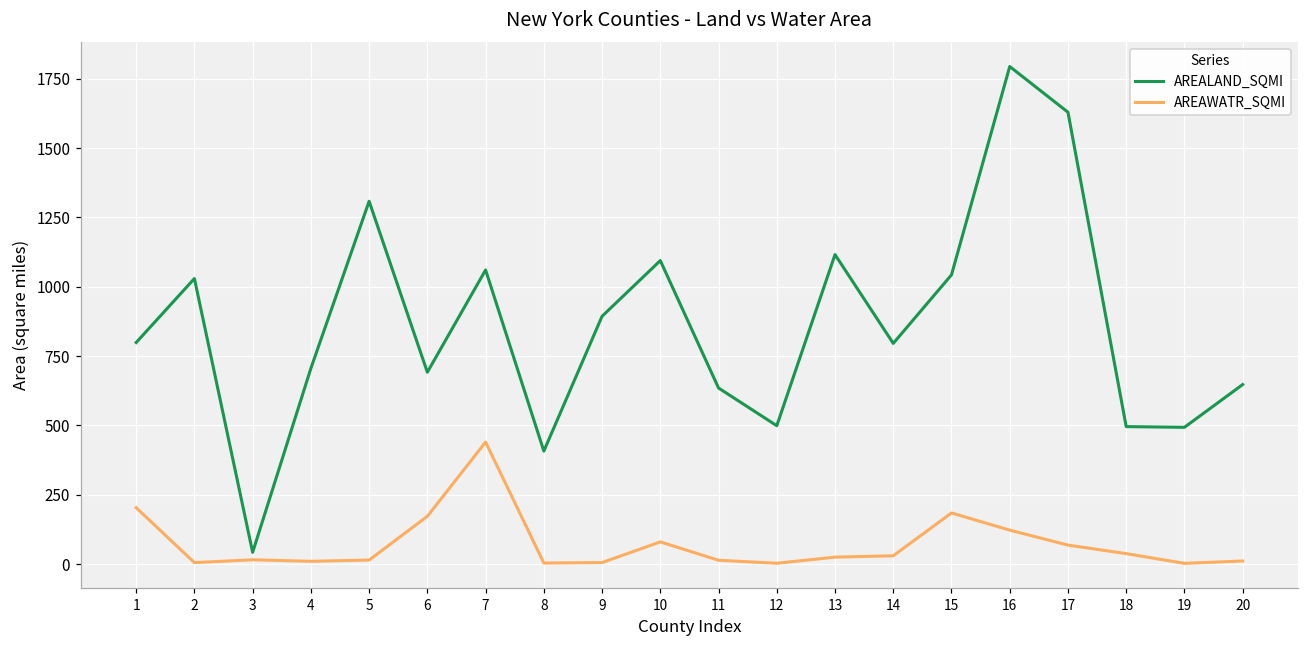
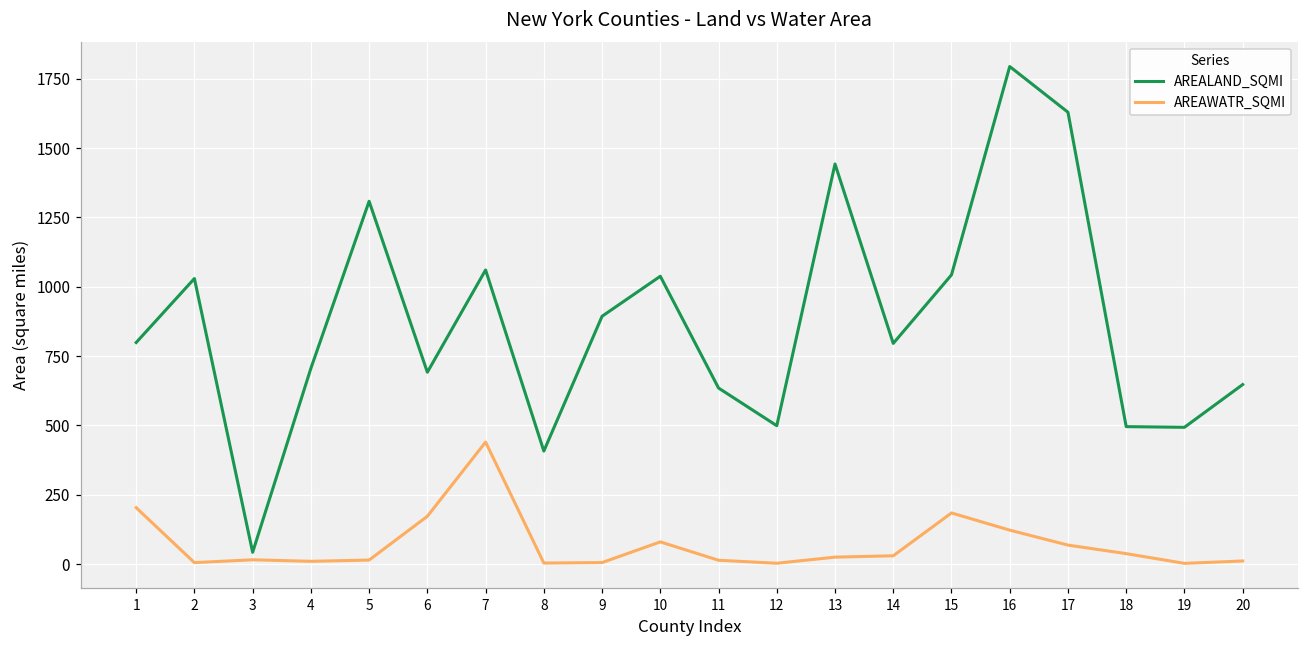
  {
    "AREALAND_SQMI": {
      "1": 800,
      "2": 1030,
      "3": 40,
      "4": 710,
      "5": 1310,
      "6": 690,
      "7": 1060,
      "8": 410,
      "9": 890,
-     "10": 1090,
+     "10": 1040,
      "11": 630,
      "12": 500,
-     "13": 1120,
+     "13": 1440,
      "14": 800,
      "15": 1040,
      "16": 1790,
      "17": 1630,
      "18": 500,
      "19": 490,
      "20": 650
    },
    "AREAWATR_SQMI": {
      "1": 200,
      "2": 10,
      "3": 20,
      "4": 10,
      "5": 10,
      "6": 170,
      "7": 440,
      "8": 0,
      "9": 10,
      "10": 80,
      "11": 10,
      "12": 0,
      "13": 20,
      "14": 30,
      "15": 180,
      "16": 120,
      "17": 70,
      "18": 40,
      "19": 0,
      "20": 10
    }
  }
